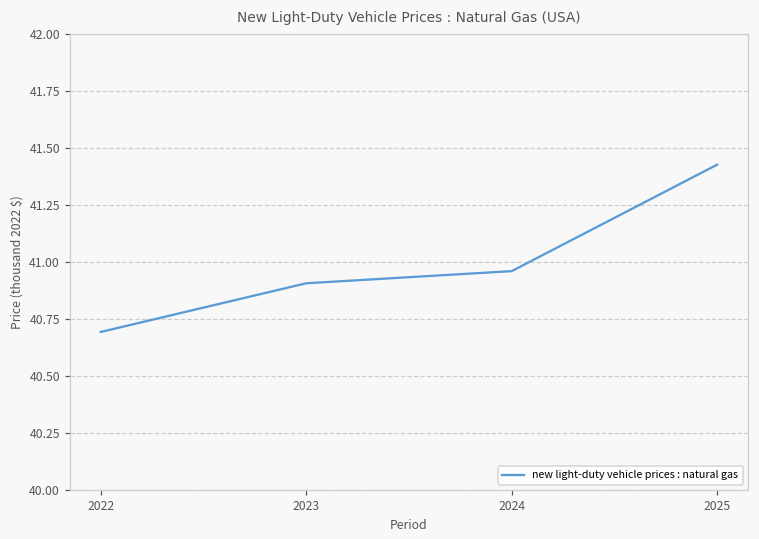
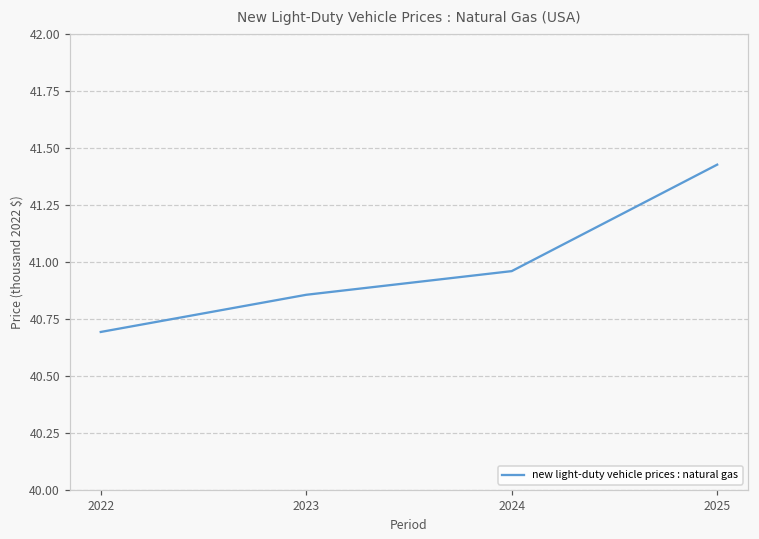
  {
    "2022": 40.69,
-   "2023": 40.91,
+   "2023": 40.86,
    "2024": 40.96,
    "2025": 41.43
  }
